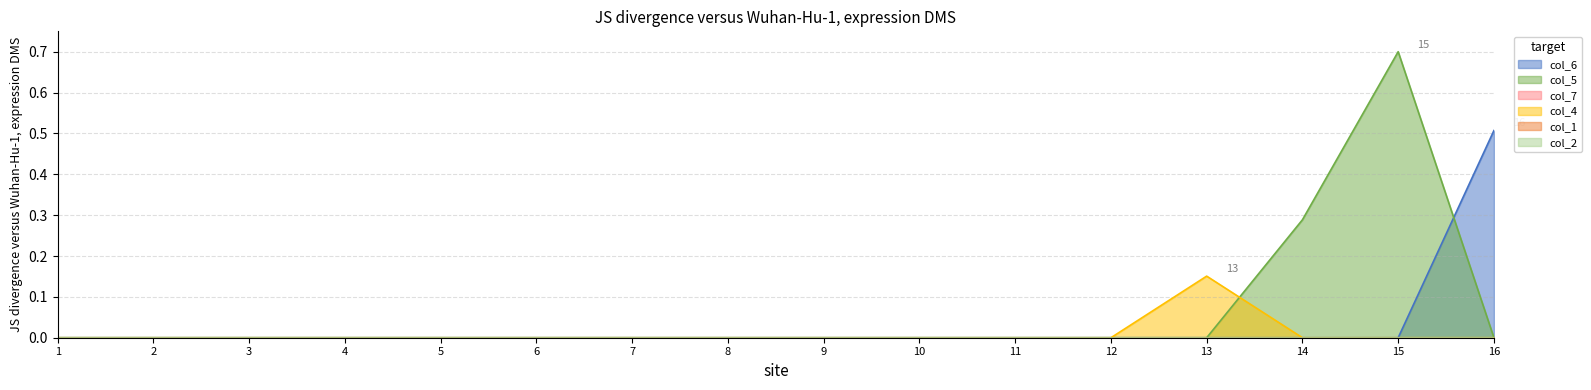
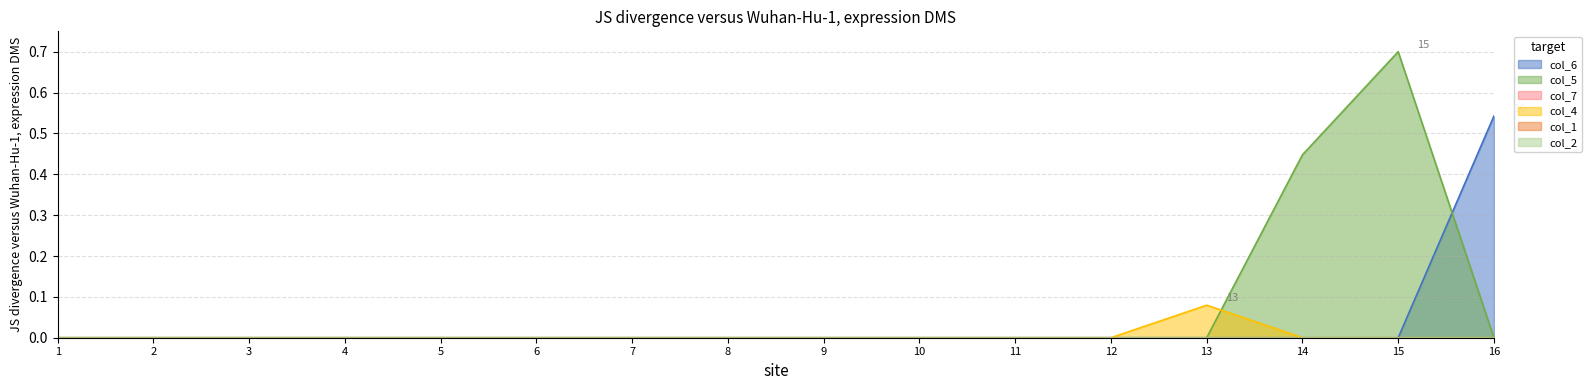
  {
    "col_6": {
-     "16": 0.51
+     "16": 0.54
    },
    "col_5": {
-     "14": 0.29
+     "14": 0.45
    },
    "col_4": {
-     "13": 0.15
+     "13": 0.08
    }
  }
